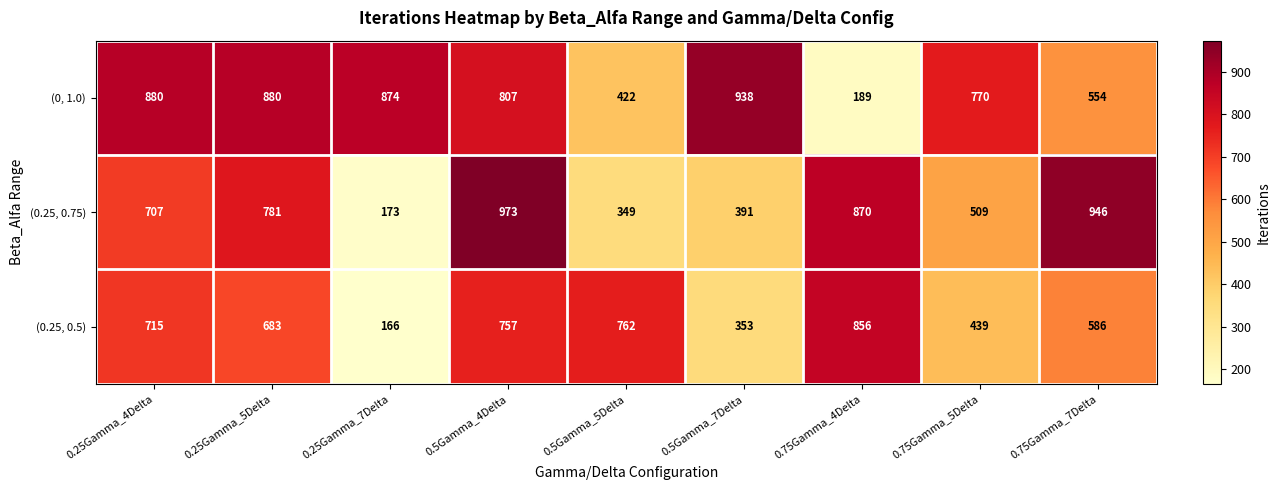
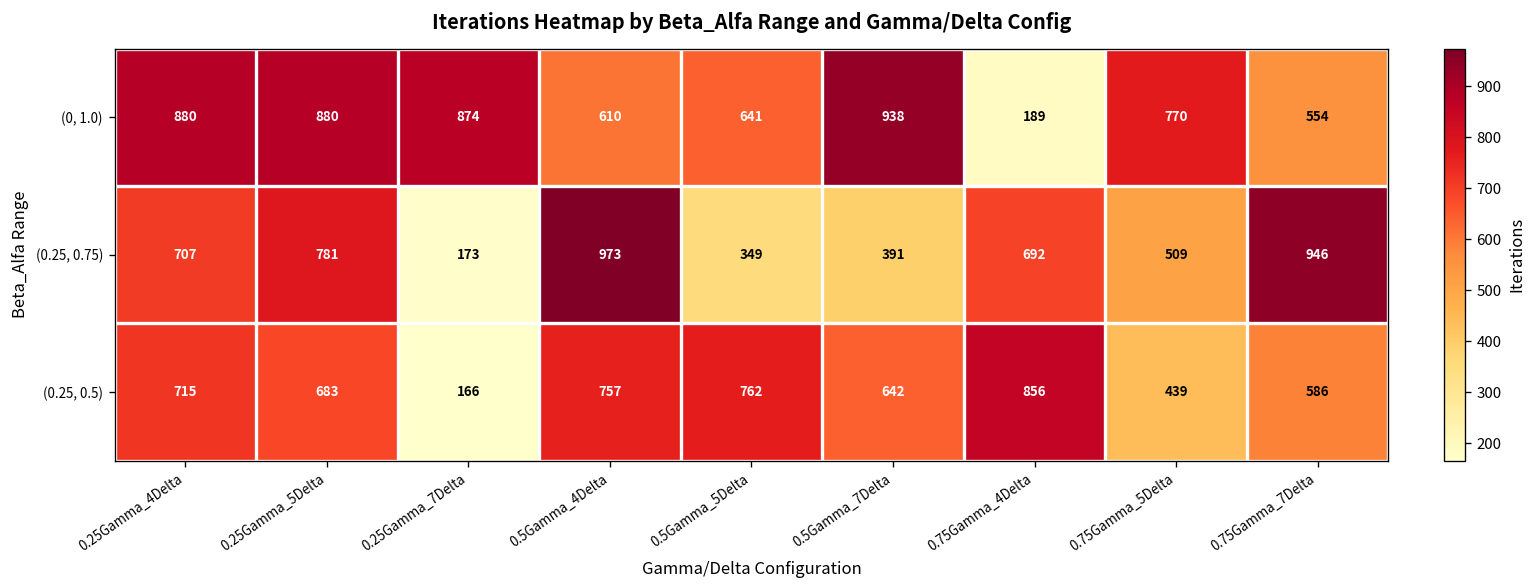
  {
    "(0, 1.0)": {
      "0.25Gamma_4Delta": 880,
      "0.25Gamma_5Delta": 880,
      "0.25Gamma_7Delta": 874,
-     "0.5Gamma_4Delta": 807,
-     "0.5Gamma_5Delta": 422,
+     "0.5Gamma_4Delta": 610,
+     "0.5Gamma_5Delta": 641,
      "0.5Gamma_7Delta": 938,
      "0.75Gamma_4Delta": 189,
      "0.75Gamma_5Delta": 770,
      "0.75Gamma_7Delta": 554
    },
    "(0.25, 0.75)": {
      "0.25Gamma_4Delta": 707,
      "0.25Gamma_5Delta": 781,
      "0.25Gamma_7Delta": 173,
      "0.5Gamma_4Delta": 973,
      "0.5Gamma_5Delta": 349,
      "0.5Gamma_7Delta": 391,
-     "0.75Gamma_4Delta": 870,
+     "0.75Gamma_4Delta": 692,
      "0.75Gamma_5Delta": 509,
      "0.75Gamma_7Delta": 946
    },
    "(0.25, 0.5)": {
      "0.25Gamma_4Delta": 715,
      "0.25Gamma_5Delta": 683,
      "0.25Gamma_7Delta": 166,
      "0.5Gamma_4Delta": 757,
      "0.5Gamma_5Delta": 762,
-     "0.5Gamma_7Delta": 353,
+     "0.5Gamma_7Delta": 642,
      "0.75Gamma_4Delta": 856,
      "0.75Gamma_5Delta": 439,
      "0.75Gamma_7Delta": 586
    }
  }
